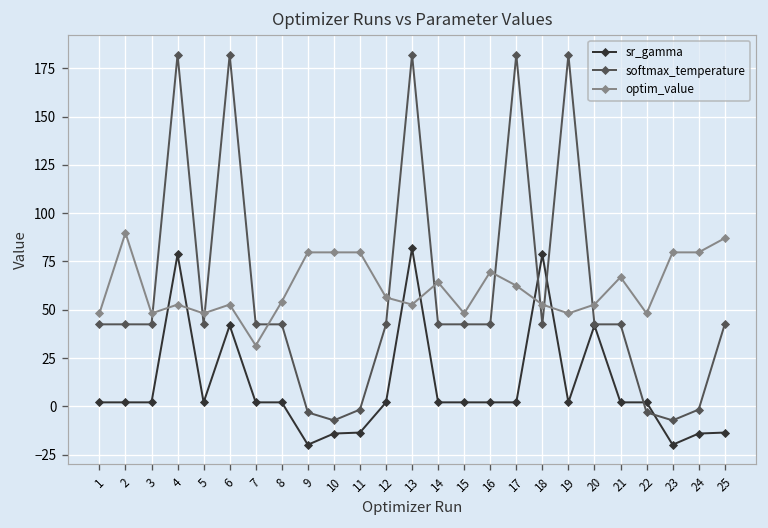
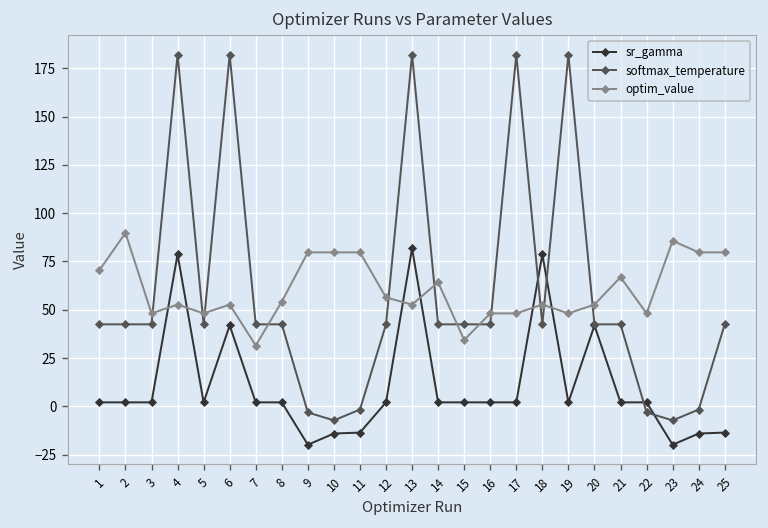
  {
    "optim_value": {
-     "1": 48,
+     "1": 70,
      "2": 90,
      "3": 48,
      "4": 53,
      "5": 48,
      "6": 53,
      "7": 32,
      "8": 54,
      "9": 80,
      "10": 80,
      "11": 80,
      "12": 56,
      "13": 53,
      "14": 64,
-     "15": 48,
-     "16": 70,
-     "17": 62,
+     "15": 34,
+     "16": 48,
+     "17": 48,
      "18": 53,
      "19": 48,
      "20": 53,
      "21": 67,
      "22": 48,
-     "23": 80,
+     "23": 86,
      "24": 80,
-     "25": 87
+     "25": 80
    }
  }
